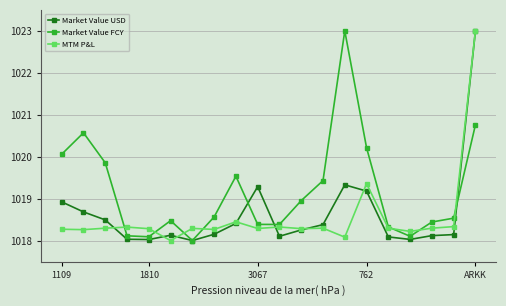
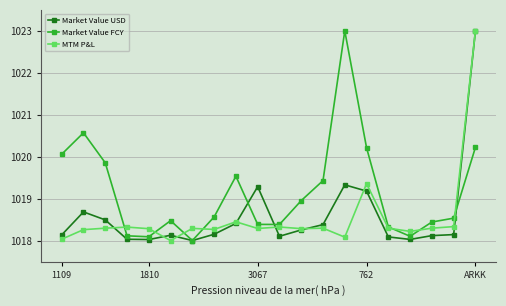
  {
    "Market Value USD": {
-     "1109": 1018.9,
+     "1109": 1018.1,
      "1810": 1018.0,
      "3067": 1019.3,
      "762": 1019.2
    },
    "Market Value FCY": {
      "1109": 1020.1,
      "1810": 1018.1,
      "3067": 1018.4,
      "762": 1020.2,
-     "ARKK": 1020.8
+     "ARKK": 1020.2
    },
    "MTM P&L": {
-     "1109": 1018.3,
+     "1109": 1018.0,
      "1810": 1018.3,
      "3067": 1018.3,
      "762": 1019.4
    }
  }
